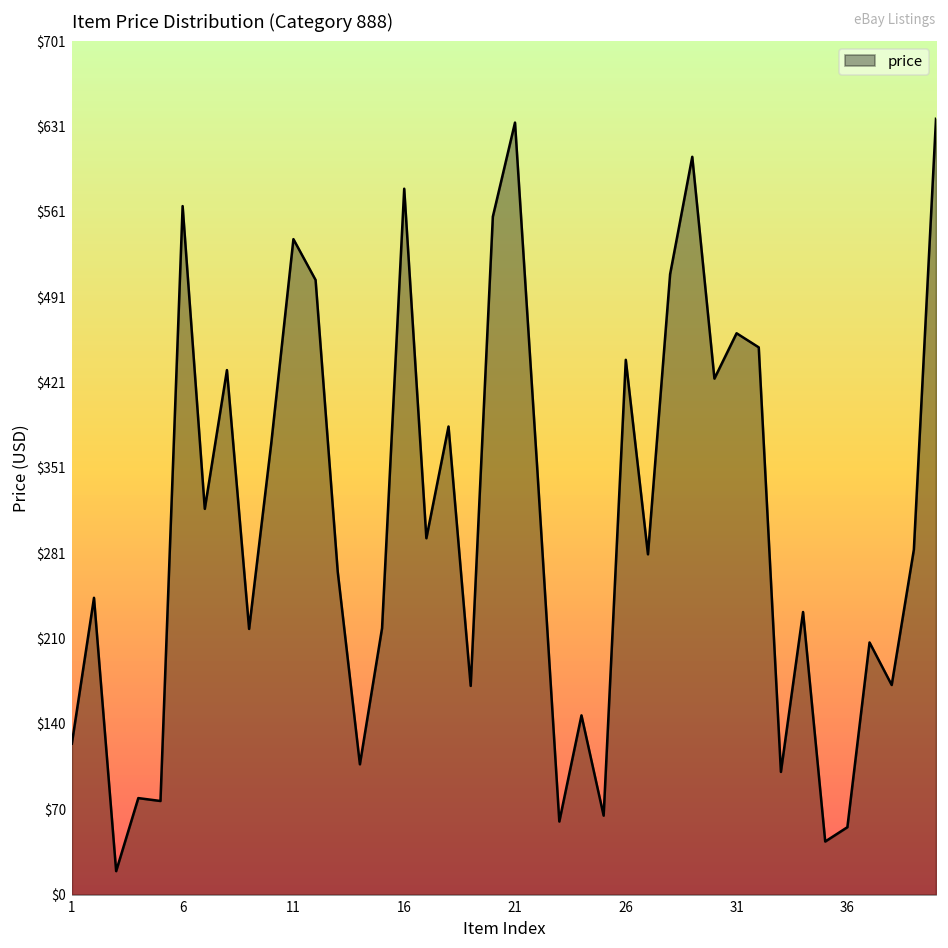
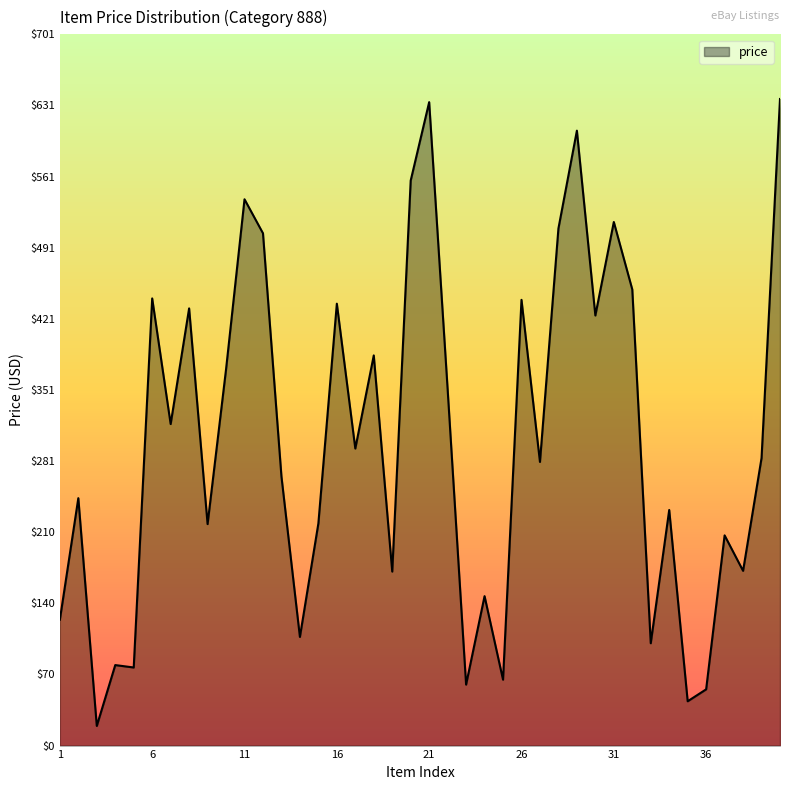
  {
    "1": "$124",
-   "6": "$566",
+   "6": "$441",
    "11": "$539",
-   "16": "$580",
+   "16": "$436",
    "21": "$634",
    "26": "$440",
-   "31": "$461",
+   "31": "$516",
    "36": "$55"
  }
